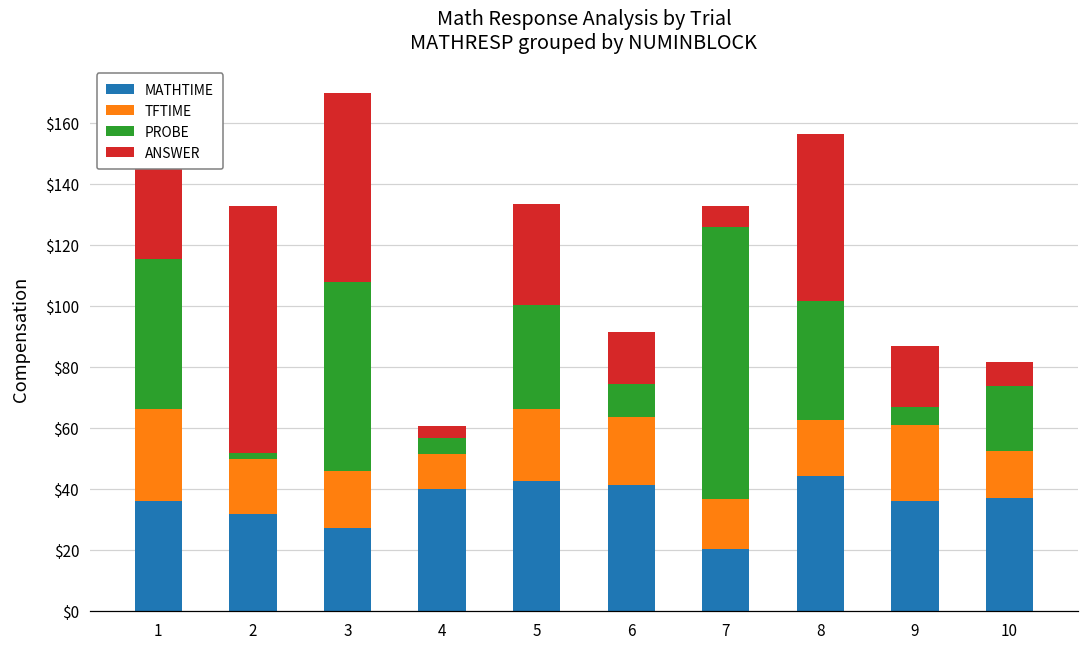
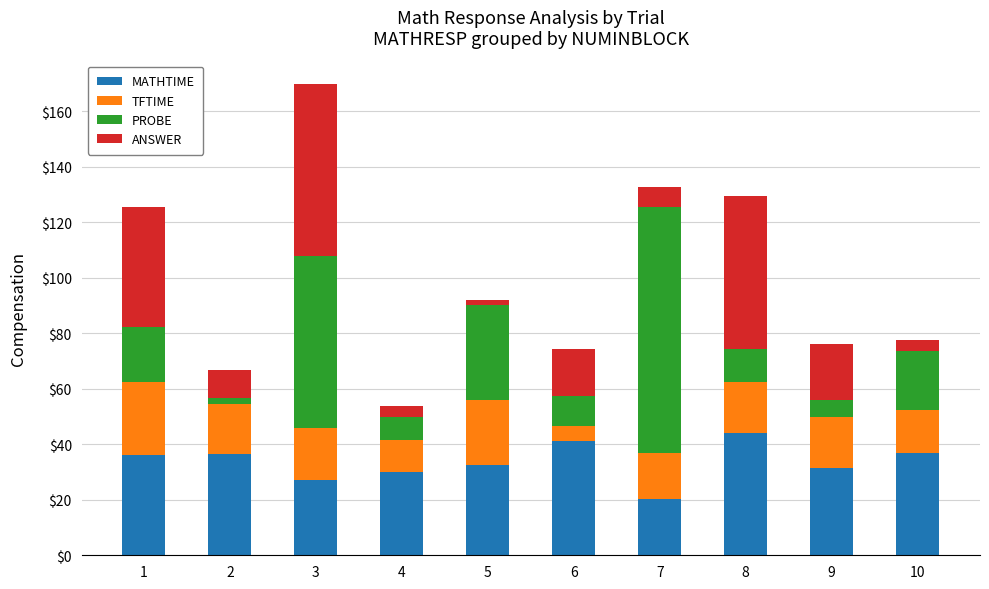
  {
    "MATHTIME": {
      "1": "$36",
-     "2": "$32",
+     "2": "$37",
      "3": "$27",
-     "4": "$40",
-     "5": "$43",
+     "4": "$30",
+     "5": "$32",
      "6": "$41",
      "7": "$20",
      "8": "$44",
-     "9": "$36",
+     "9": "$32",
      "10": "$37"
    },
    "TFTIME": {
-     "1": "$30",
+     "1": "$26",
      "2": "$18",
      "3": "$19",
      "4": "$12",
      "5": "$24",
-     "6": "$22",
+     "6": "$5",
      "7": "$16",
      "8": "$18",
-     "9": "$25",
+     "9": "$18",
      "10": "$16"
    },
    "PROBE": {
-     "1": "$49",
+     "1": "$20",
      "2": "$2",
      "3": "$62",
-     "4": "$5",
+     "4": "$8",
      "5": "$34",
      "6": "$11",
      "7": "$89",
-     "8": "$39",
+     "8": "$12",
      "9": "$6",
      "10": "$21"
    },
    "ANSWER": {
-     "2": "$81",
+     "2": "$10",
      "3": "$62",
      "4": "$4",
-     "5": "$33",
+     "5": "$2",
      "6": "$17",
      "7": "$7",
      "8": "$55",
      "9": "$20",
-     "10": "$8"
+     "10": "$4"
    }
  }
